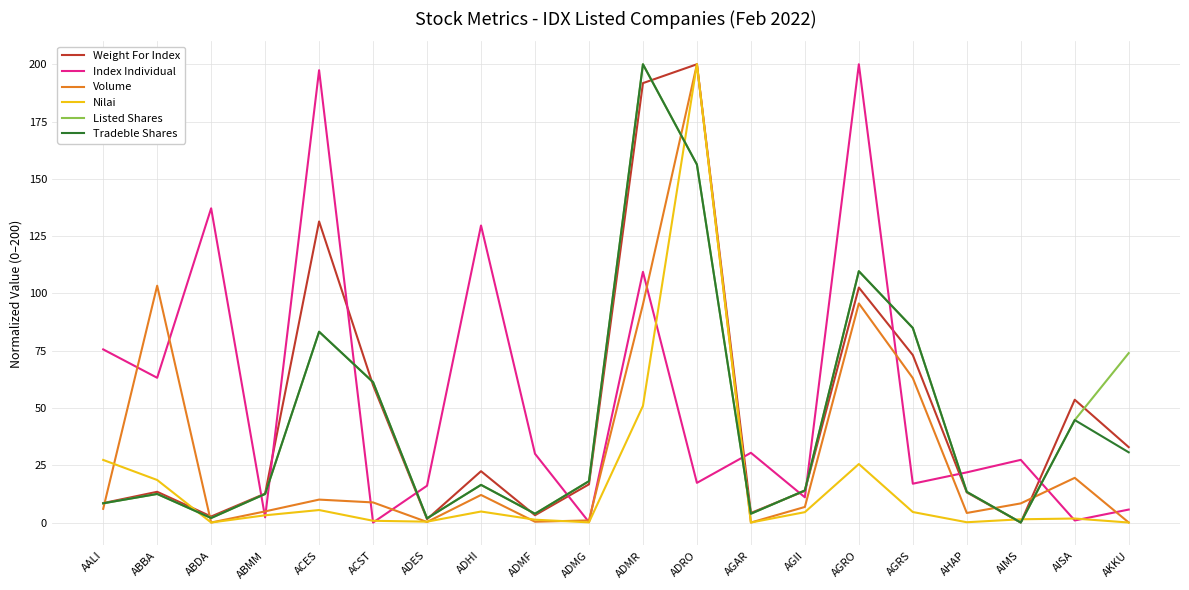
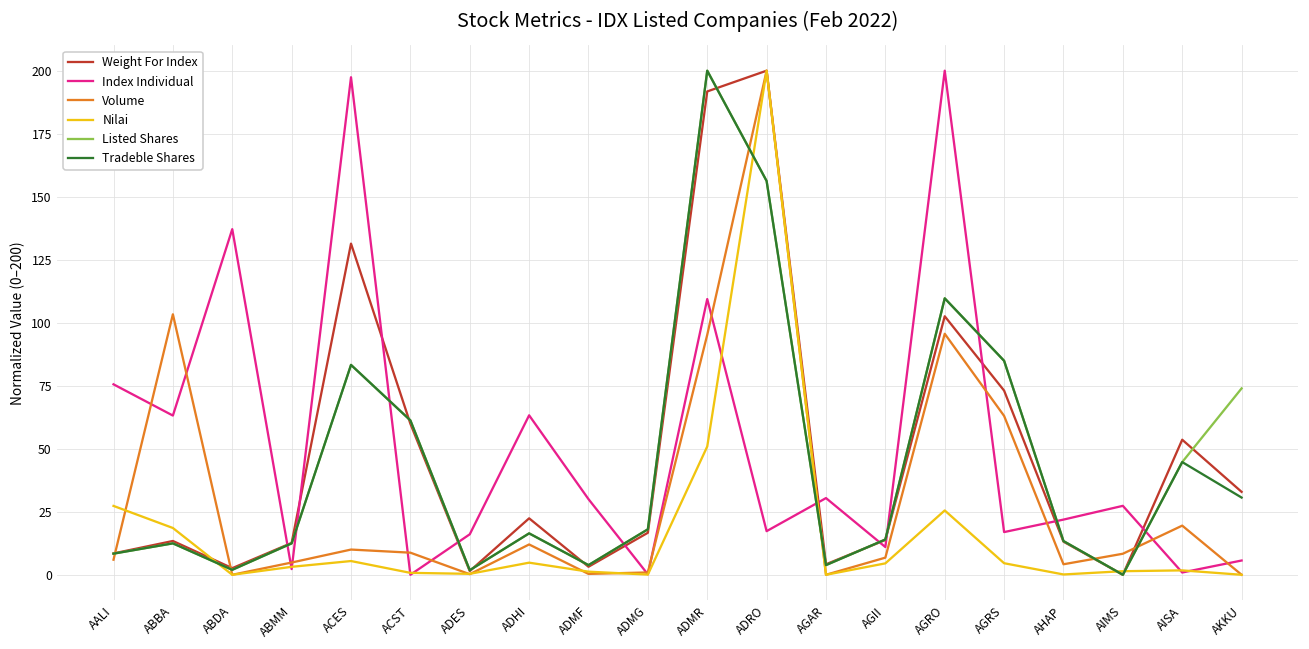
  {
    "Weight For Index": {
      "ACES": 131,
      "ACST": 60,
      "ADHI": 22,
      "ADMG": 17,
      "ADMR": 192,
      "AGRO": 103,
      "AGRS": 73,
      "AISA": 54,
      "AKKU": 33
    },
    "Index Individual": {
      "AALI": 76,
      "ABBA": 63,
      "ABDA": 137,
      "ACES": 197,
      "ADES": 16,
-     "ADHI": 130,
+     "ADHI": 63,
      "ADMF": 30,
      "ADMR": 109,
      "ADRO": 17,
      "AGAR": 30,
      "AGII": 11,
      "AGRO": 200,
      "AGRS": 17,
      "AHAP": 22,
      "AIMS": 27,
      "AKKU": 6
    },
    "Volume": {
      "AALI": 6,
      "ABBA": 103,
      "ABMM": 5,
      "ACES": 10,
      "ACST": 9,
      "ADHI": 12,
      "ADMR": 95,
      "AGII": 7,
      "AGRO": 96,
      "AGRS": 63,
      "AHAP": 4,
      "AIMS": 8,
      "AISA": 20
    },
    "Nilai": {
      "AALI": 27,
      "ABBA": 19,
      "ACES": 5,
      "ADHI": 5,
      "ADMR": 51,
      "AGII": 5,
      "AGRO": 26,
      "AGRS": 5,
      "AHAP": 0,
      "AIMS": 1
    },
    "Listed Shares": {
      "AKKU": 74
    },
    "Tradeble Shares": {
      "AKKU": 31
    }
  }
